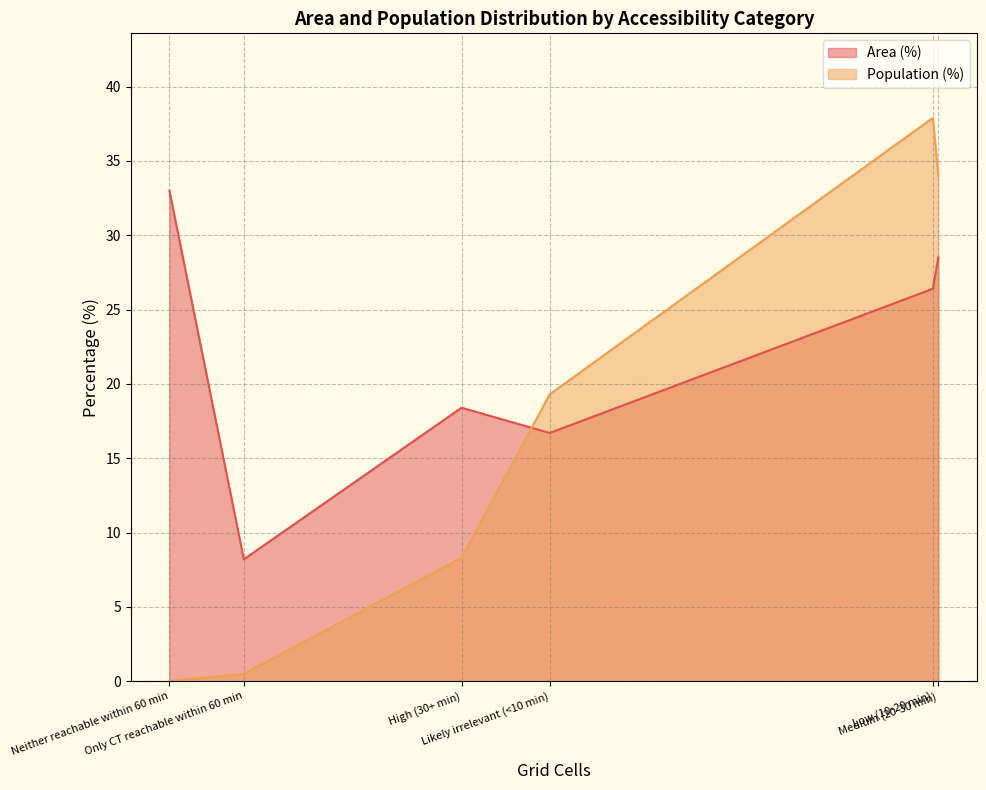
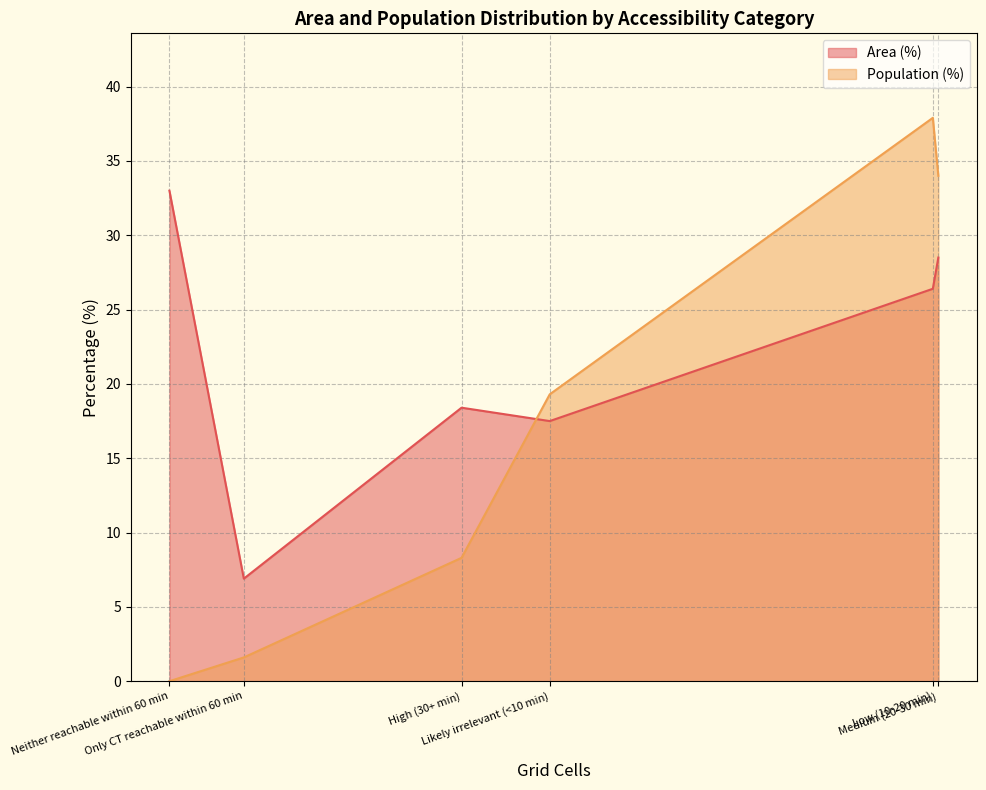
  {
    "Area (%)": {
      "Neither reachable within 60 min": 33.0,
-     "Only CT reachable within 60 min": 8.2,
+     "Only CT reachable within 60 min": 6.9,
      "High (30+ min)": 18.4,
-     "Likely irrelevant (<10 min)": 16.7,
+     "Likely irrelevant (<10 min)": 17.5,
      "Low (10-20 min)": 26.4,
      "Medium (20-30 min)": 28.5
    },
    "Population (%)": {
      "Neither reachable within 60 min": 0.0,
-     "Only CT reachable within 60 min": 0.5,
+     "Only CT reachable within 60 min": 1.6,
      "High (30+ min)": 8.3,
      "Likely irrelevant (<10 min)": 19.3,
      "Low (10-20 min)": 37.9,
      "Medium (20-30 min)": 34.0
    }
  }
